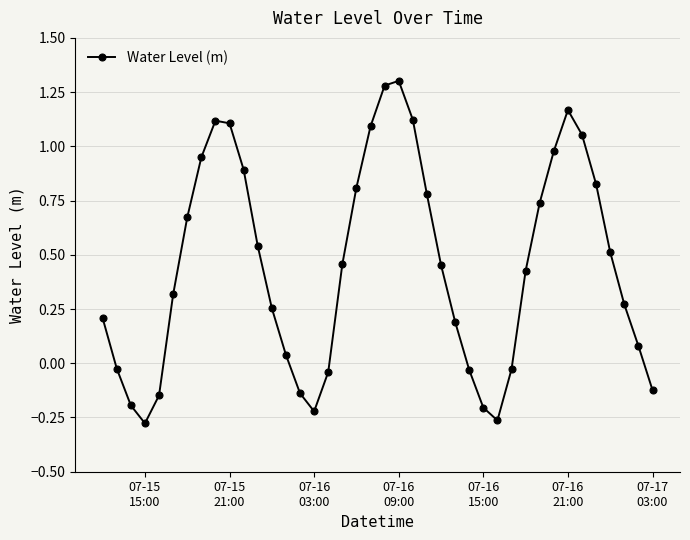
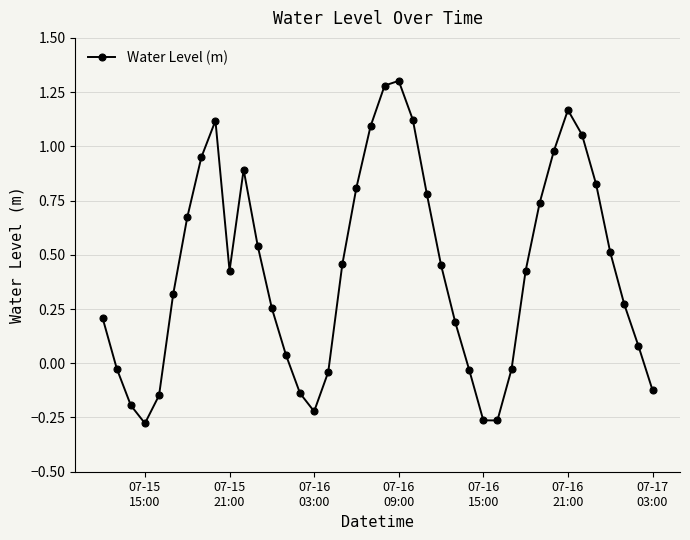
  {
    "07-15 15:00": -0.28,
-   "07-15 21:00": 1.11,
+   "07-15 21:00": 0.43,
    "07-16 03:00": -0.22,
    "07-16 09:00": 1.30,
-   "07-16 15:00": -0.20,
+   "07-16 15:00": -0.26,
    "07-16 21:00": 1.17,
    "07-17 03:00": -0.12
  }
